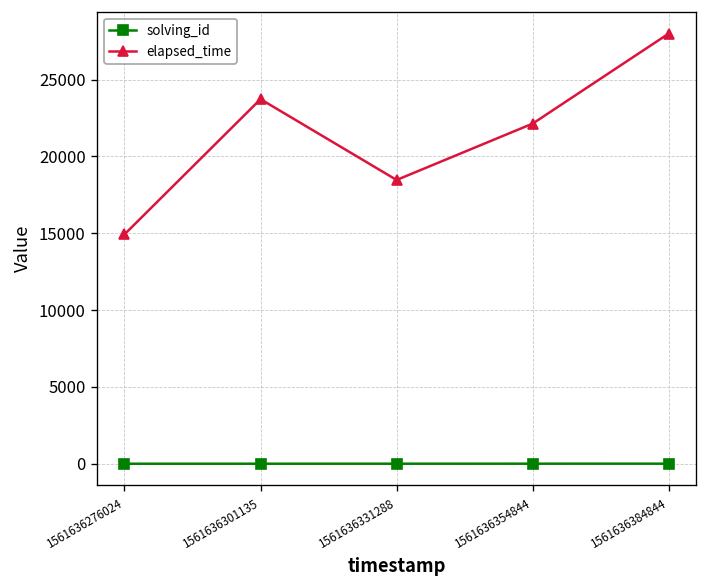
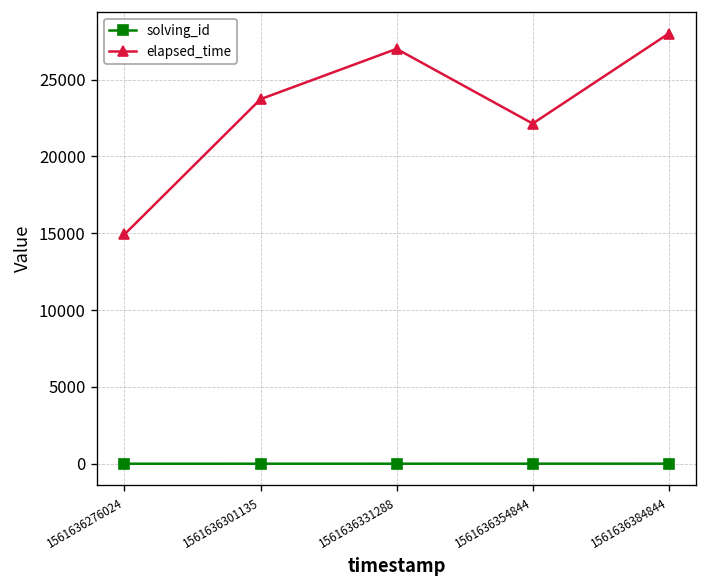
  {
    "solving_id": {
      "1561636276024": 0,
      "1561636301135": 0,
      "1561636331288": 0,
      "1561636354844": 0,
      "1561636384844": 0
    },
    "elapsed_time": {
      "1561636276024": 14900,
      "1561636301135": 23700,
-     "1561636331288": 18500,
+     "1561636331288": 27000,
      "1561636354844": 22100,
      "1561636384844": 28000
    }
  }
